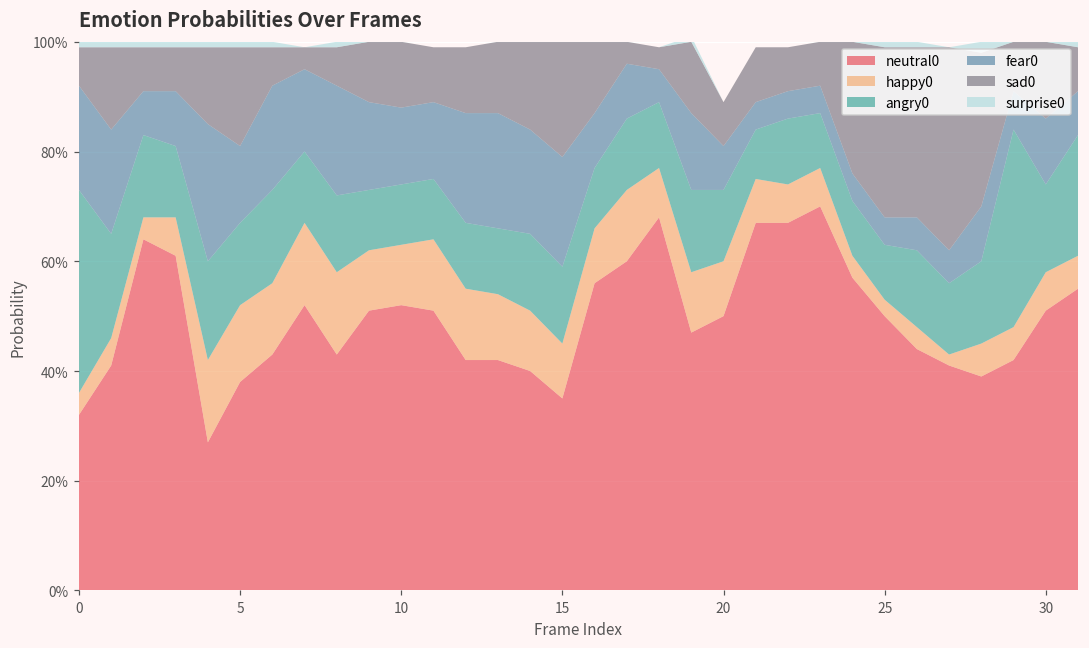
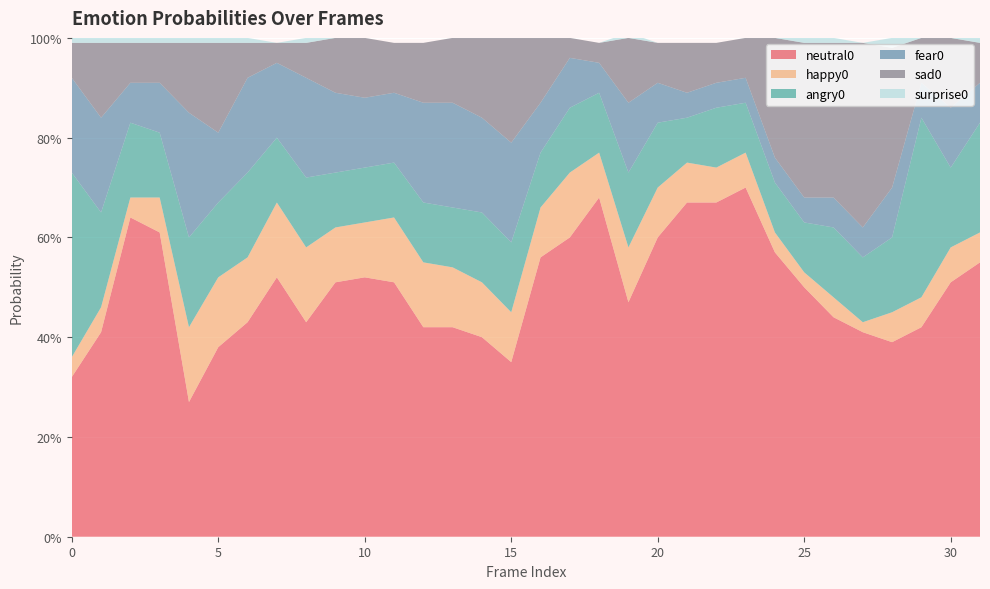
  {
    "neutral0": {
      "0": "32%",
      "5": "38%",
      "10": "52%",
      "15": "35%",
-     "20": "50%",
+     "20": "60%",
      "25": "50%",
      "30": "51%"
    },
    "happy0": {
      "0": "4%",
      "5": "14%",
      "10": "11%",
      "15": "10%",
      "20": "10%",
      "25": "3%",
      "30": "7%"
    },
    "surprise0": {
      "0": "1%",
      "5": "1%",
      "25": "1%"
    }
  }
